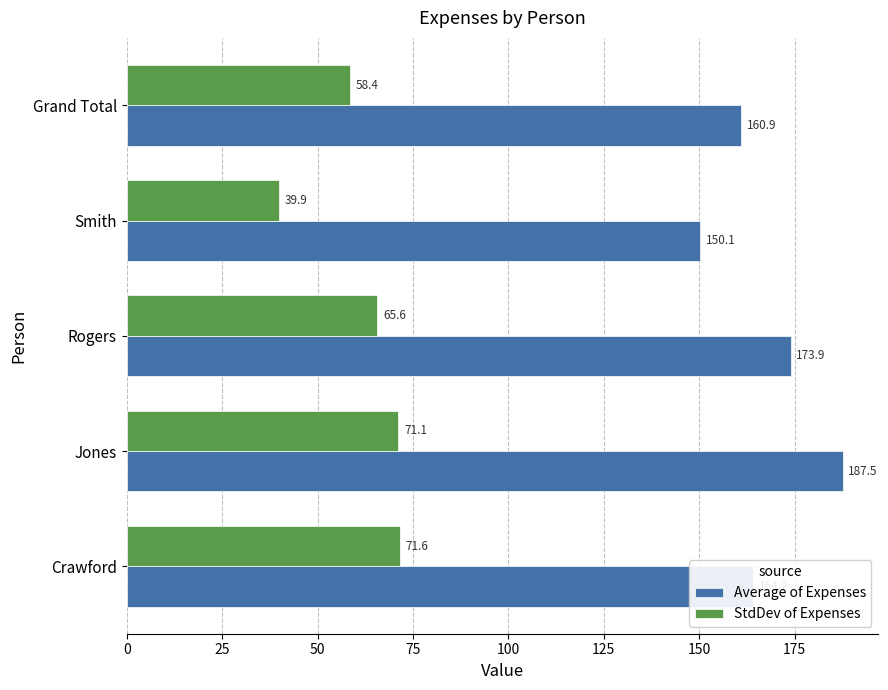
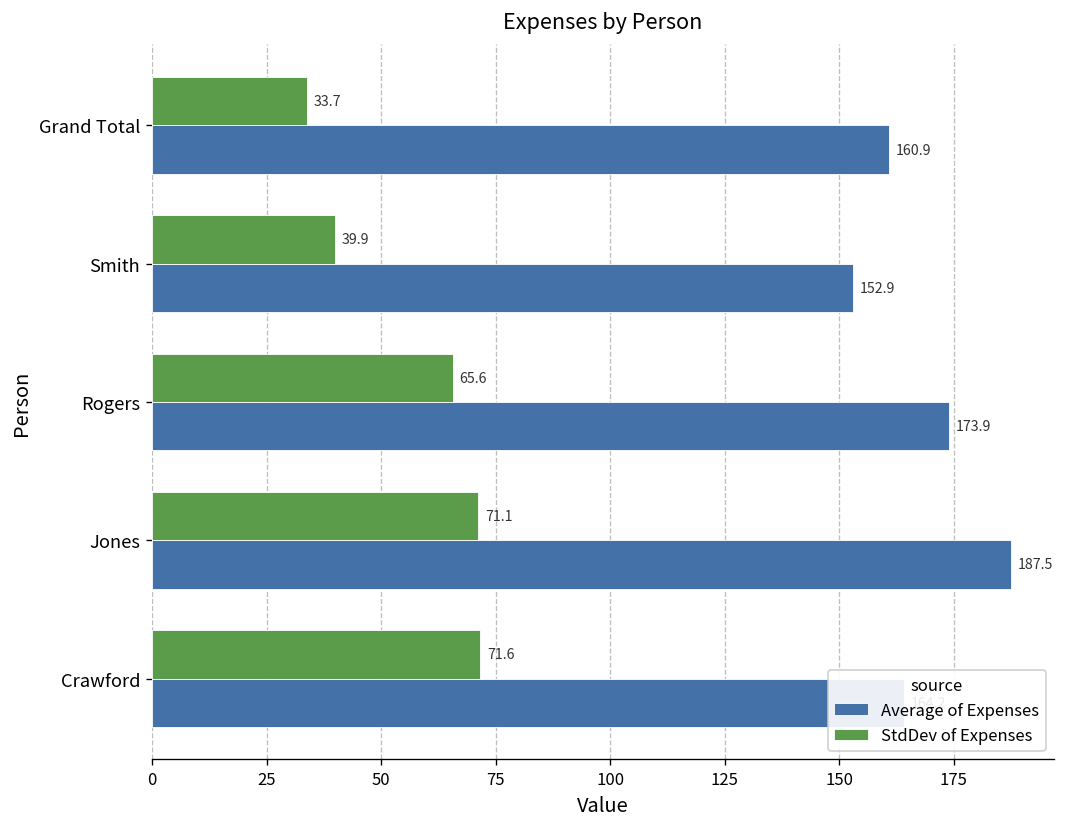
  {
    "Average of Expenses": {
      "Grand Total": 160.9,
-     "Smith": 150.1,
+     "Smith": 152.9,
      "Rogers": 173.9,
      "Jones": 187.5
    },
    "StdDev of Expenses": {
-     "Grand Total": 58.4,
+     "Grand Total": 33.7,
      "Smith": 39.9,
      "Rogers": 65.6,
      "Jones": 71.1,
      "Crawford": 71.6
    }
  }
